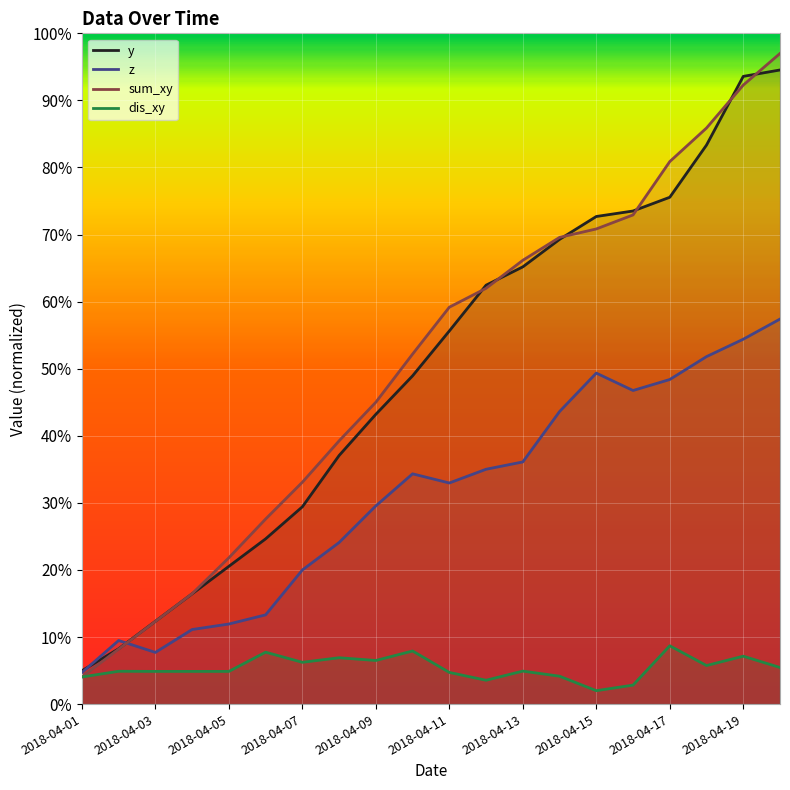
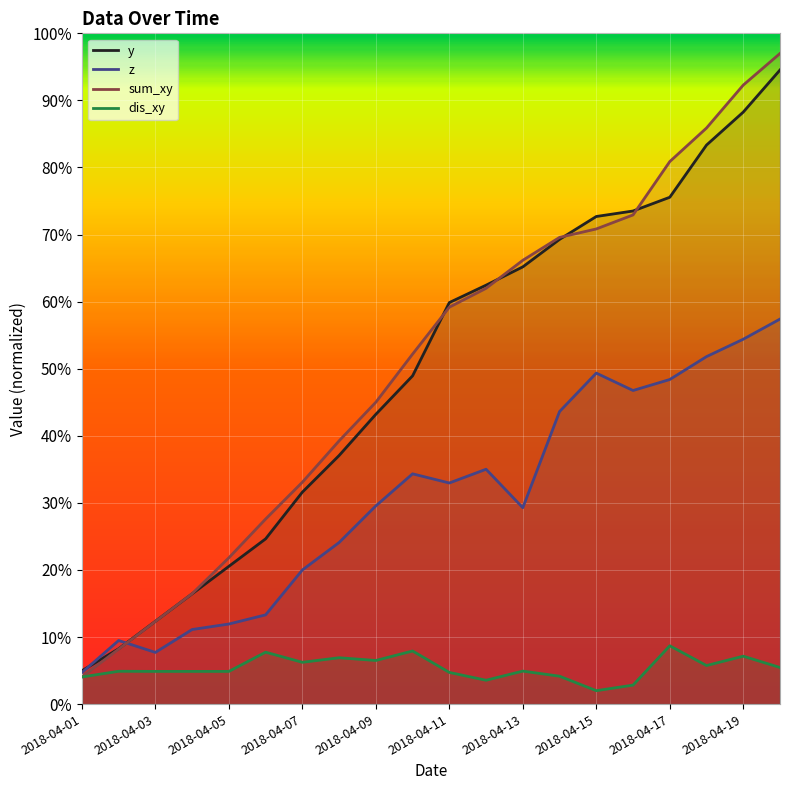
  {
    "y": {
      "2018-04-05": "21%",
-     "2018-04-07": "29%",
+     "2018-04-07": "32%",
      "2018-04-09": "43%",
-     "2018-04-11": "56%",
+     "2018-04-11": "60%",
      "2018-04-13": "65%",
      "2018-04-15": "73%",
      "2018-04-17": "76%",
-     "2018-04-19": "94%"
+     "2018-04-19": "88%"
    },
    "z": {
      "2018-04-03": "8%",
      "2018-04-05": "12%",
      "2018-04-07": "20%",
      "2018-04-09": "30%",
      "2018-04-11": "33%",
-     "2018-04-13": "36%",
+     "2018-04-13": "29%",
      "2018-04-15": "49%",
      "2018-04-17": "48%",
      "2018-04-19": "54%"
    },
    "sum_xy": {
      "2018-04-05": "22%",
      "2018-04-07": "33%",
      "2018-04-09": "45%",
      "2018-04-11": "59%",
      "2018-04-13": "66%",
      "2018-04-15": "71%",
      "2018-04-17": "81%",
      "2018-04-19": "92%"
    },
    "dis_xy": {
      "2018-04-03": "5%",
      "2018-04-05": "5%",
      "2018-04-07": "6%",
      "2018-04-09": "7%",
      "2018-04-11": "5%",
      "2018-04-13": "5%",
      "2018-04-15": "2%",
      "2018-04-17": "9%",
      "2018-04-19": "7%"
    }
  }
